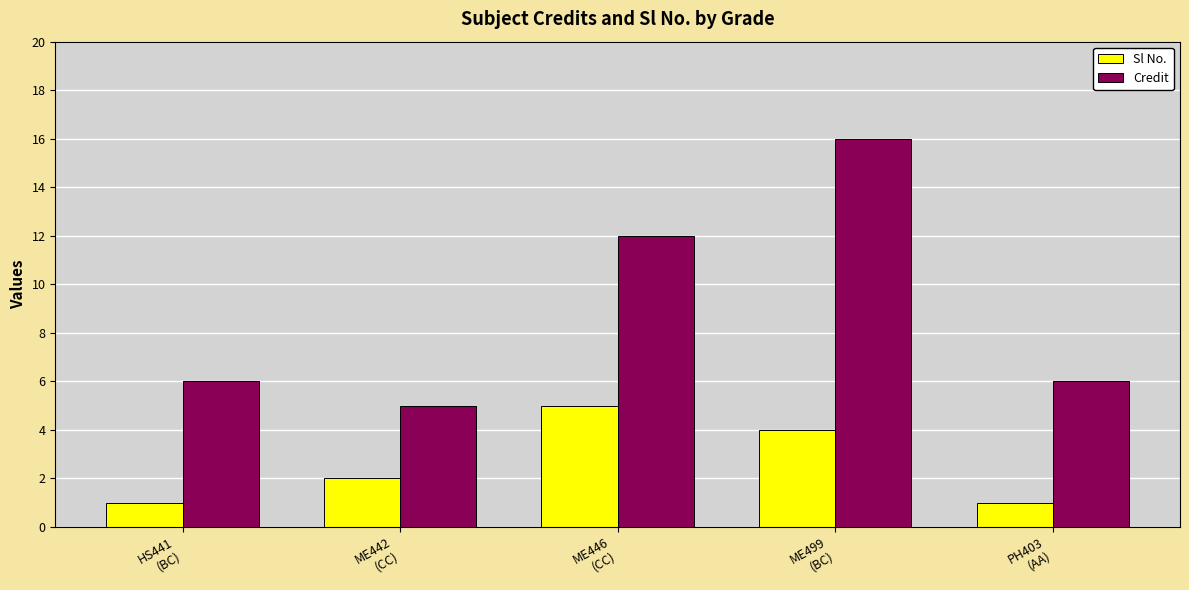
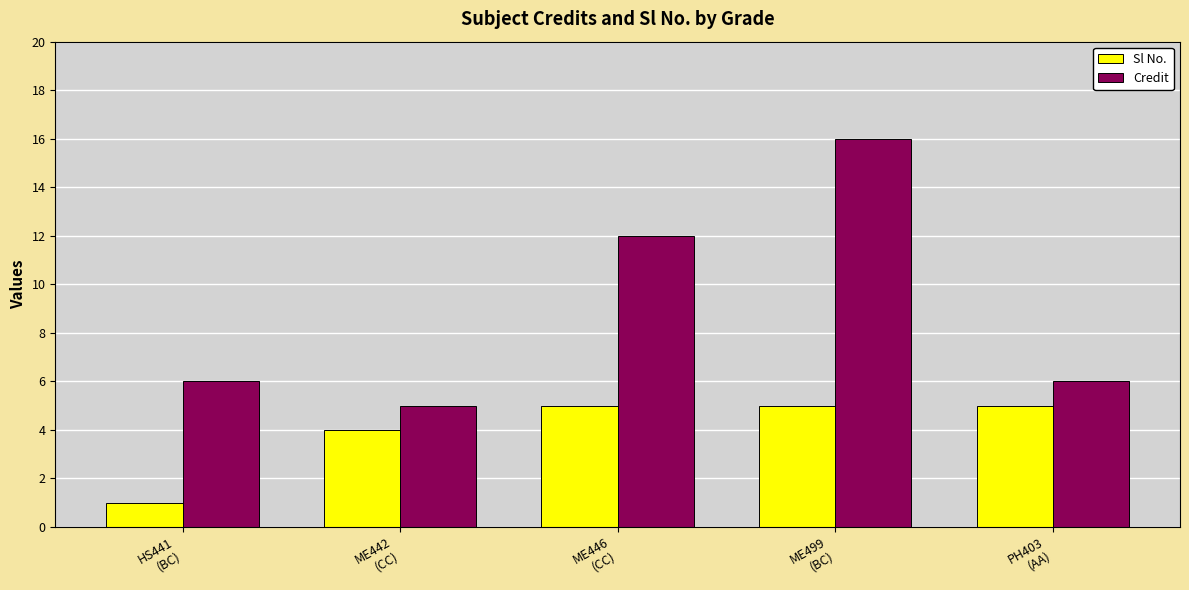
  {
    "Sl No.": {
      "HS441 (BC)": 1,
-     "ME442 (CC)": 2,
+     "ME442 (CC)": 4,
      "ME446 (CC)": 5,
-     "ME499 (BC)": 4,
-     "PH403 (AA)": 1
+     "ME499 (BC)": 5,
+     "PH403 (AA)": 5
    },
    "Credit": {
      "HS441 (BC)": 6,
      "ME442 (CC)": 5,
      "ME446 (CC)": 12,
      "ME499 (BC)": 16,
      "PH403 (AA)": 6
    }
  }
